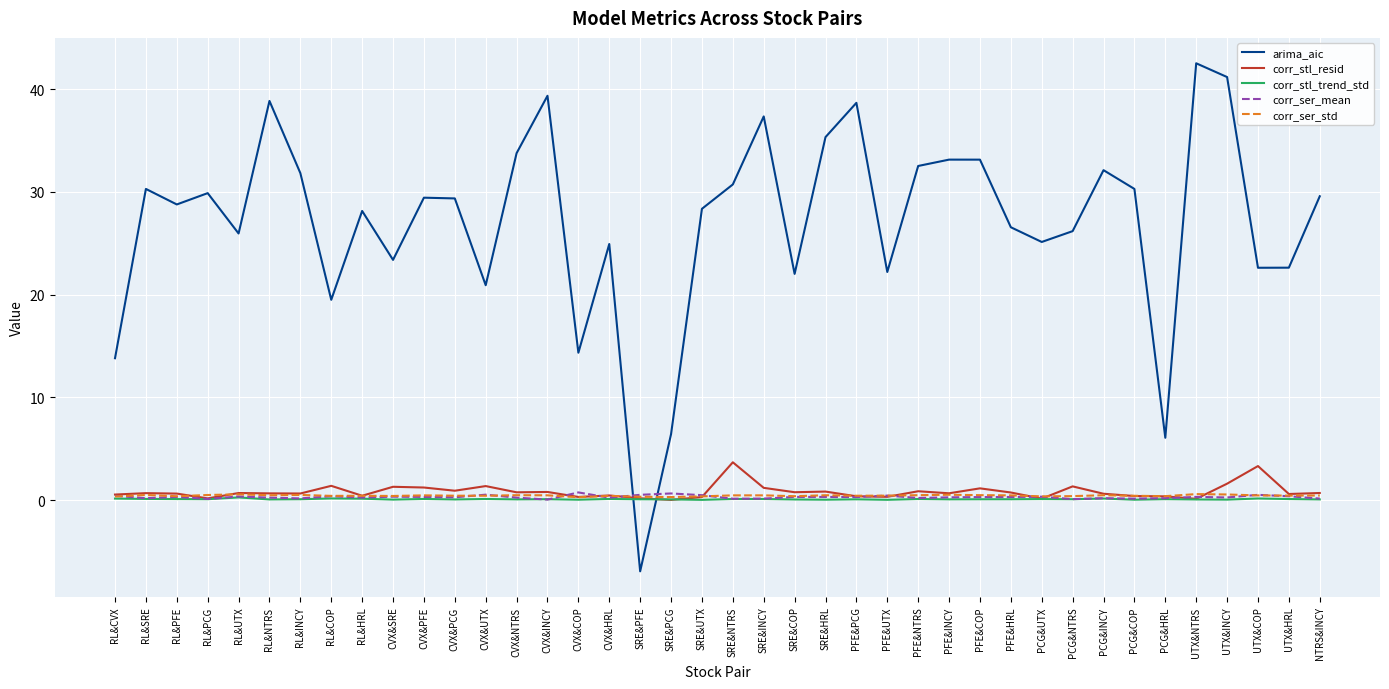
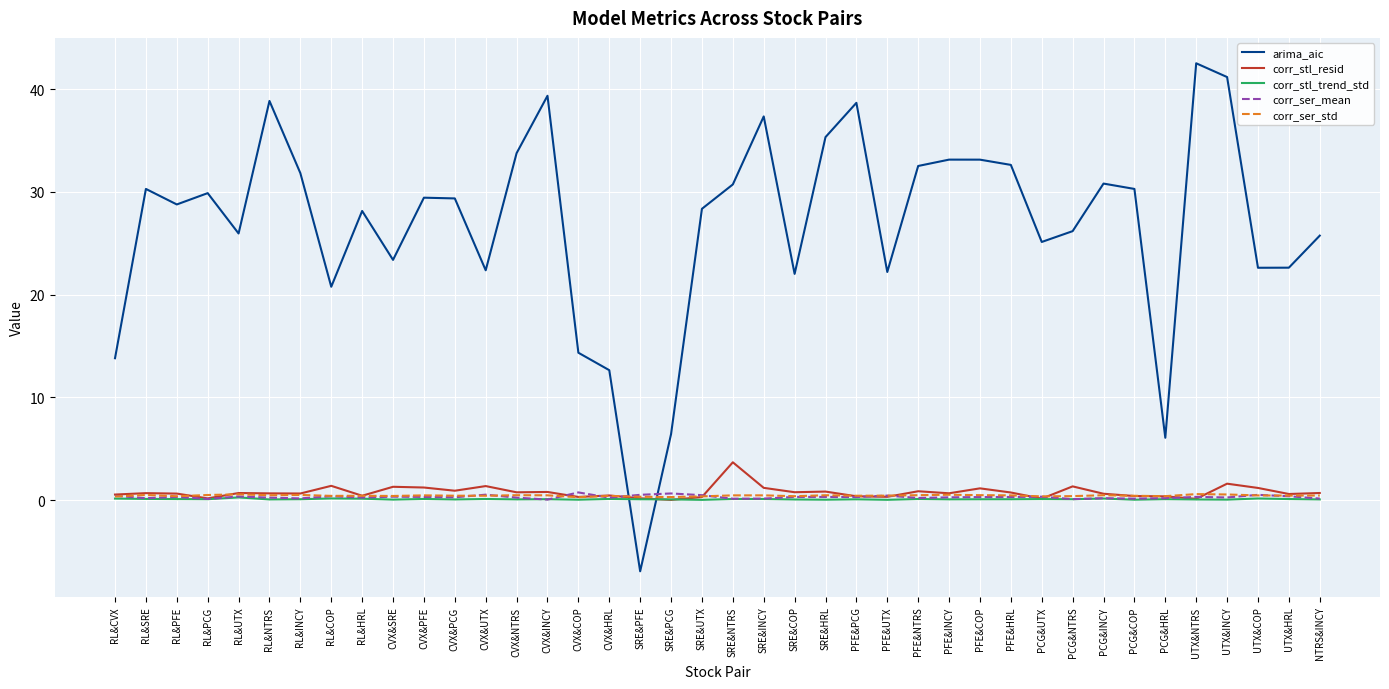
  {
    "arima_aic": {
      "RL&CVX": 13.8,
      "RL&SRE": 30.3,
      "RL&PFE": 28.8,
      "RL&PCG": 29.9,
      "RL&UTX": 26.0,
      "RL&NTRS": 38.9,
      "RL&INCY": 31.8,
-     "RL&COP": 19.5,
+     "RL&COP": 20.8,
      "RL&HRL": 28.1,
      "CVX&SRE": 23.4,
      "CVX&PFE": 29.4,
      "CVX&PCG": 29.4,
-     "CVX&UTX": 20.9,
+     "CVX&UTX": 22.4,
      "CVX&NTRS": 33.8,
      "CVX&INCY": 39.4,
      "CVX&COP": 14.3,
-     "CVX&HRL": 24.9,
+     "CVX&HRL": 12.6,
      "SRE&PFE": -6.9,
      "SRE&PCG": 6.4,
      "SRE&UTX": 28.4,
      "SRE&NTRS": 30.7,
      "SRE&INCY": 37.3,
      "SRE&COP": 22.0,
      "SRE&HRL": 35.3,
      "PFE&PCG": 38.7,
      "PFE&UTX": 22.2,
      "PFE&NTRS": 32.5,
      "PFE&INCY": 33.1,
      "PFE&COP": 33.1,
-     "PFE&HRL": 26.6,
+     "PFE&HRL": 32.6,
      "PCG&UTX": 25.1,
      "PCG&NTRS": 26.2,
-     "PCG&INCY": 32.1,
+     "PCG&INCY": 30.8,
      "PCG&COP": 30.3,
      "PCG&HRL": 6.1,
      "UTX&NTRS": 42.5,
      "UTX&INCY": 41.2,
      "UTX&COP": 22.6,
      "UTX&HRL": 22.6,
-     "NTRS&INCY": 29.6
+     "NTRS&INCY": 25.7
    },
    "corr_stl_resid": {
      "RL&PFE": 0.6,
      "RL&COP": 1.4,
      "CVX&SRE": 1.3,
      "CVX&PFE": 1.2,
      "CVX&PCG": 0.9,
      "CVX&UTX": 1.4,
      "CVX&NTRS": 0.8,
      "CVX&INCY": 0.8,
      "SRE&NTRS": 3.7,
      "SRE&INCY": 1.2,
      "SRE&COP": 0.8,
      "SRE&HRL": 0.8,
      "PFE&NTRS": 0.9,
      "PFE&COP": 1.2,
      "PFE&HRL": 0.7,
      "PCG&NTRS": 1.3,
      "UTX&INCY": 1.6,
-     "UTX&COP": 3.3
+     "UTX&COP": 1.2
    },
    "corr_stl_trend_std": {
      "CVX&SRE": 0.1,
      "CVX&UTX": 0.1,
      "SRE&UTX": 0.0,
      "SRE&COP": 0.1,
      "SRE&HRL": 0.0,
      "PFE&UTX": 0.0,
      "UTX&COP": 0.2,
      "UTX&HRL": 0.1
    },
    "corr_ser_mean": {
      "CVX&COP": 0.8,
      "SRE&PCG": 0.7
    },
    "corr_ser_std": {
      "RL&PCG": 0.5,
      "CVX&INCY": 0.5,
      "SRE&NTRS": 0.5,
      "SRE&INCY": 0.5,
      "PFE&NTRS": 0.5,
      "PCG&NTRS": 0.4,
      "UTX&NTRS": 0.6,
      "UTX&INCY": 0.6
    }
  }
